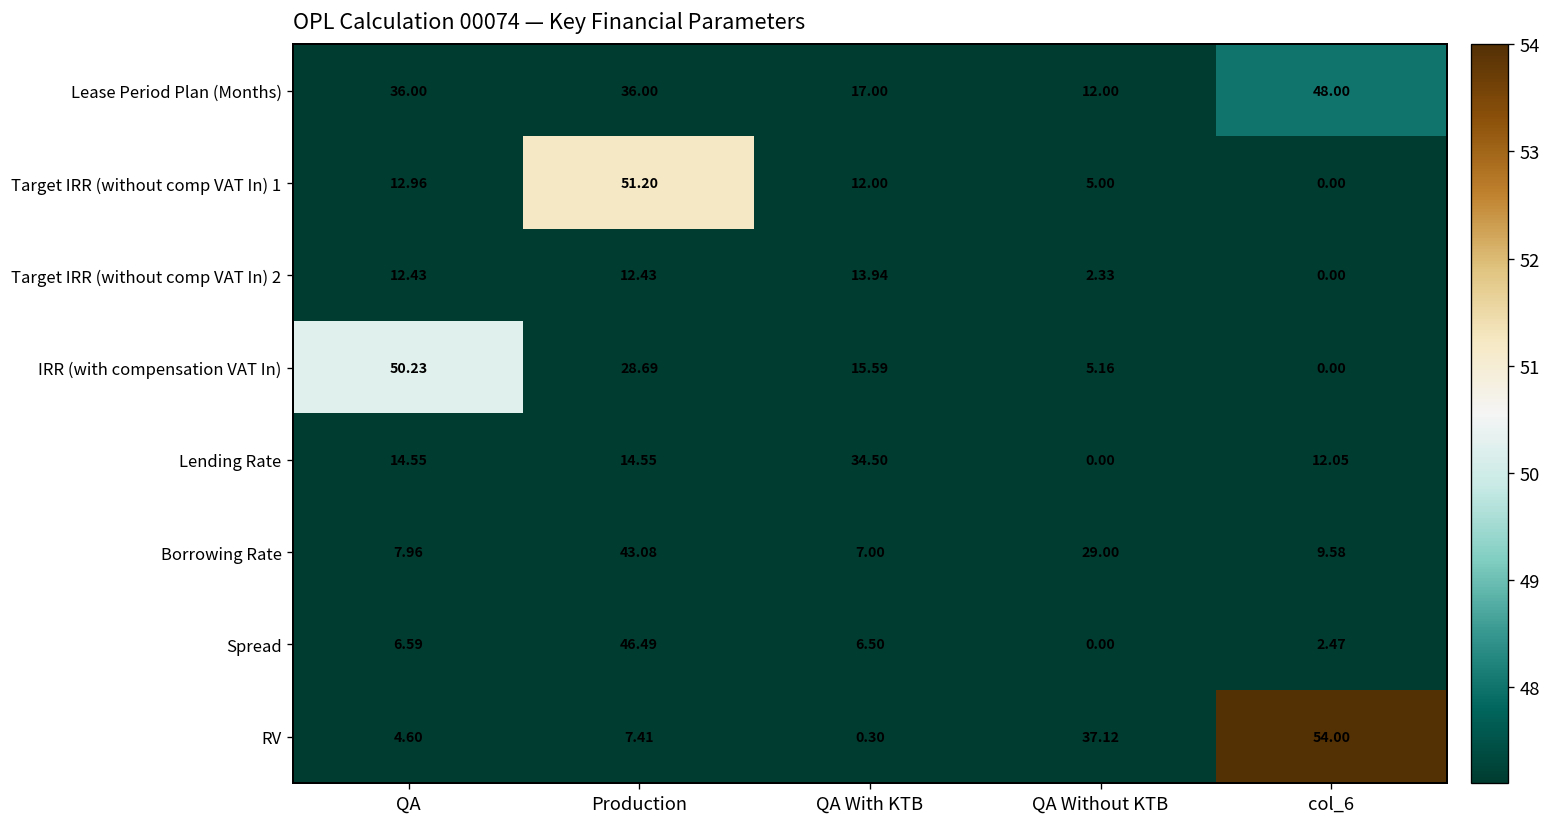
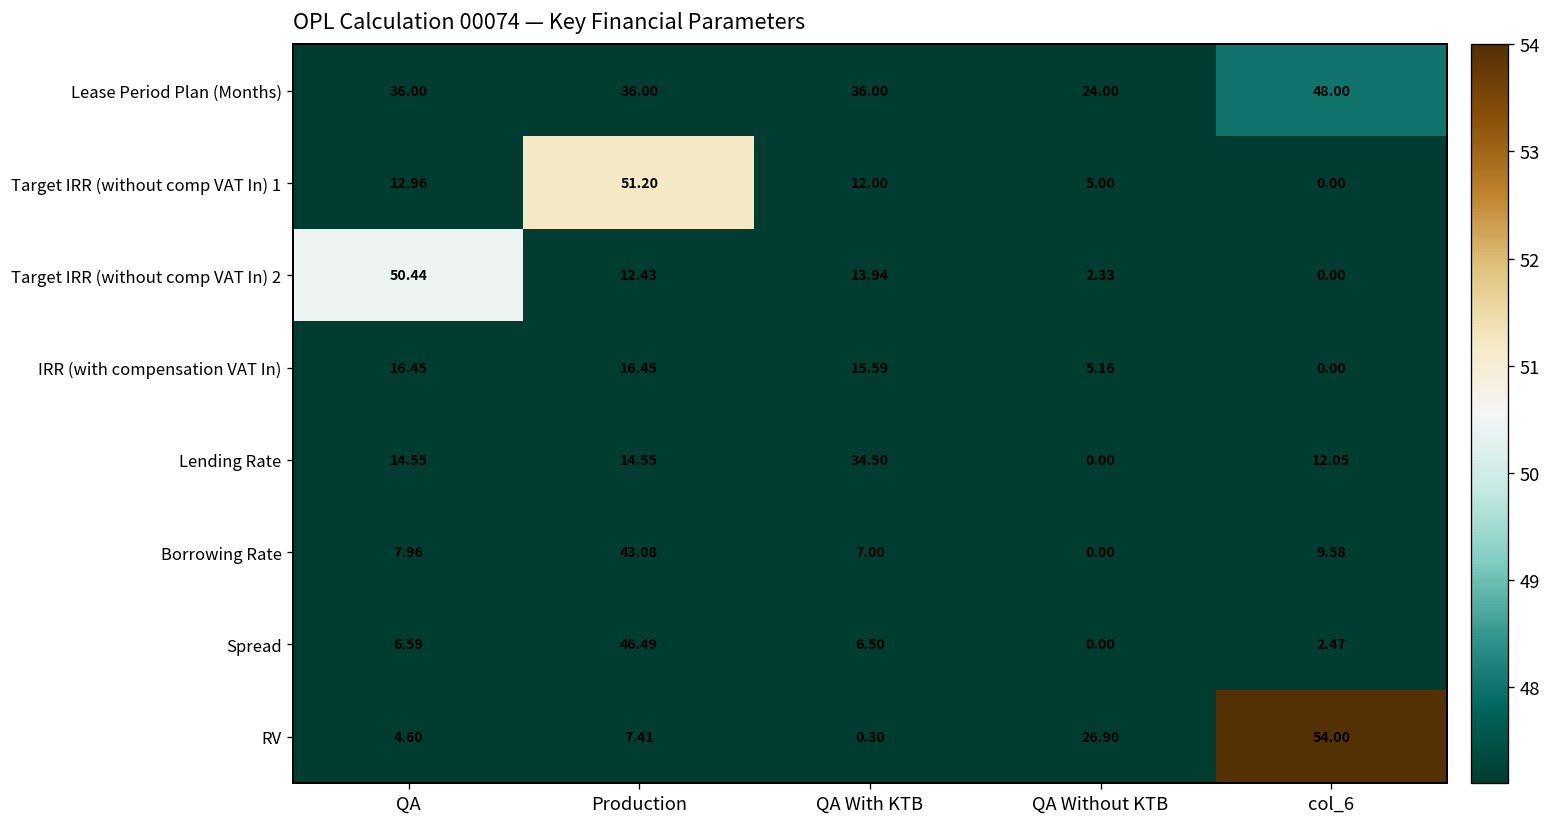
  {
    "Lease Period Plan (Months)": {
      "QA": 36.00,
      "Production": 36.00,
-     "QA With KTB": 17.00,
-     "QA Without KTB": 12.00,
+     "QA With KTB": 36.00,
+     "QA Without KTB": 24.00,
      "col_6": 48.00
    },
    "Target IRR (without comp VAT In) 1": {
      "QA": 12.96,
      "Production": 51.20,
      "QA With KTB": 12.00,
      "QA Without KTB": 5.00,
      "col_6": 0.00
    },
    "Target IRR (without comp VAT In) 2": {
-     "QA": 12.43,
+     "QA": 50.44,
      "Production": 12.43,
      "QA With KTB": 13.94,
      "QA Without KTB": 2.33,
      "col_6": 0.00
    },
    "IRR (with compensation VAT In)": {
-     "QA": 50.23,
-     "Production": 28.69,
+     "QA": 16.45,
+     "Production": 16.45,
      "QA With KTB": 15.59,
      "QA Without KTB": 5.16,
      "col_6": 0.00
    },
    "Lending Rate": {
      "QA": 14.55,
      "Production": 14.55,
      "QA With KTB": 34.50,
      "QA Without KTB": 0.00,
      "col_6": 12.05
    },
    "Borrowing Rate": {
      "QA": 7.96,
      "Production": 43.08,
      "QA With KTB": 7.00,
-     "QA Without KTB": 29.00,
+     "QA Without KTB": 0.00,
      "col_6": 9.58
    },
    "Spread": {
      "QA": 6.59,
      "Production": 46.49,
      "QA With KTB": 6.50,
      "QA Without KTB": 0.00,
      "col_6": 2.47
    },
    "RV": {
      "QA": 4.60,
      "Production": 7.41,
      "QA With KTB": 0.30,
-     "QA Without KTB": 37.12,
+     "QA Without KTB": 26.90,
      "col_6": 54.00
    }
  }
